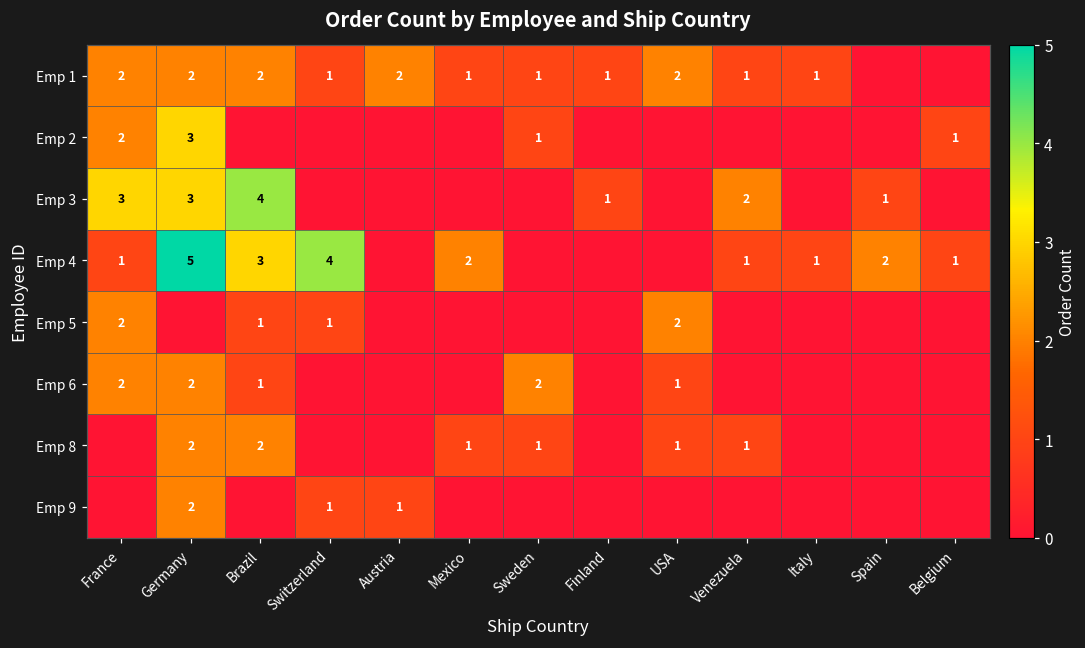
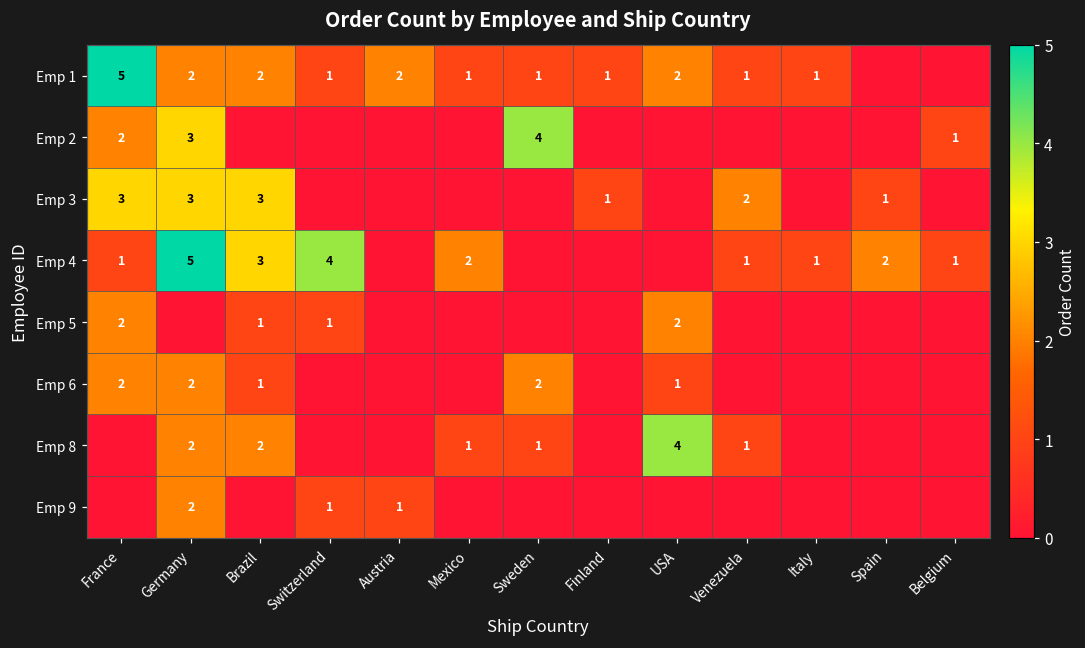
  {
    "Emp 1": {
-     "France": 2,
+     "France": 5,
      "Germany": 2,
      "Brazil": 2,
      "Switzerland": 1,
      "Austria": 2,
      "Mexico": 1,
      "Sweden": 1,
      "Finland": 1,
      "USA": 2,
      "Venezuela": 1,
      "Italy": 1
    },
    "Emp 2": {
      "France": 2,
      "Germany": 3,
-     "Sweden": 1,
+     "Sweden": 4,
      "Belgium": 1
    },
    "Emp 3": {
      "France": 3,
      "Germany": 3,
-     "Brazil": 4,
+     "Brazil": 3,
      "Finland": 1,
      "Venezuela": 2,
      "Spain": 1
    },
    "Emp 4": {
      "France": 1,
      "Germany": 5,
      "Brazil": 3,
      "Switzerland": 4,
      "Mexico": 2,
      "Venezuela": 1,
      "Italy": 1,
      "Spain": 2,
      "Belgium": 1
    },
    "Emp 5": {
      "France": 2,
      "Brazil": 1,
      "Switzerland": 1,
      "USA": 2
    },
    "Emp 6": {
      "France": 2,
      "Germany": 2,
      "Brazil": 1,
      "Sweden": 2,
      "USA": 1
    },
    "Emp 8": {
      "Germany": 2,
      "Brazil": 2,
      "Mexico": 1,
      "Sweden": 1,
-     "USA": 1,
+     "USA": 4,
      "Venezuela": 1
    },
    "Emp 9": {
      "Germany": 2,
      "Switzerland": 1,
      "Austria": 1
    }
  }
